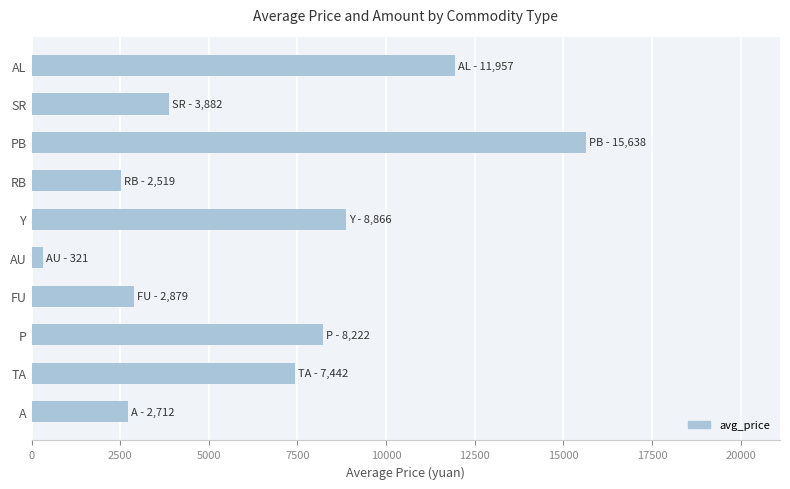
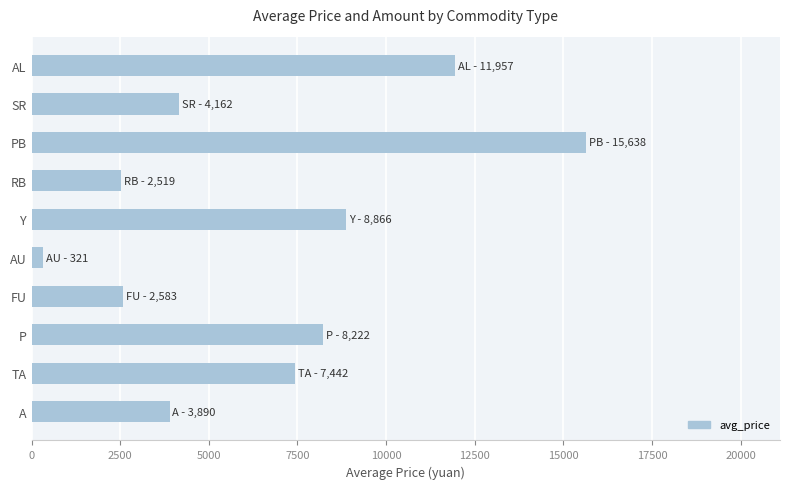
  {
    "AL": "11,957",
-   "SR": "3,882",
+   "SR": "4,162",
    "PB": "15,638",
    "RB": "2,519",
    "Y": "8,866",
    "AU": "321",
-   "FU": "2,879",
+   "FU": "2,583",
    "P": "8,222",
    "TA": "7,442",
-   "A": "2,712"
+   "A": "3,890"
  }
